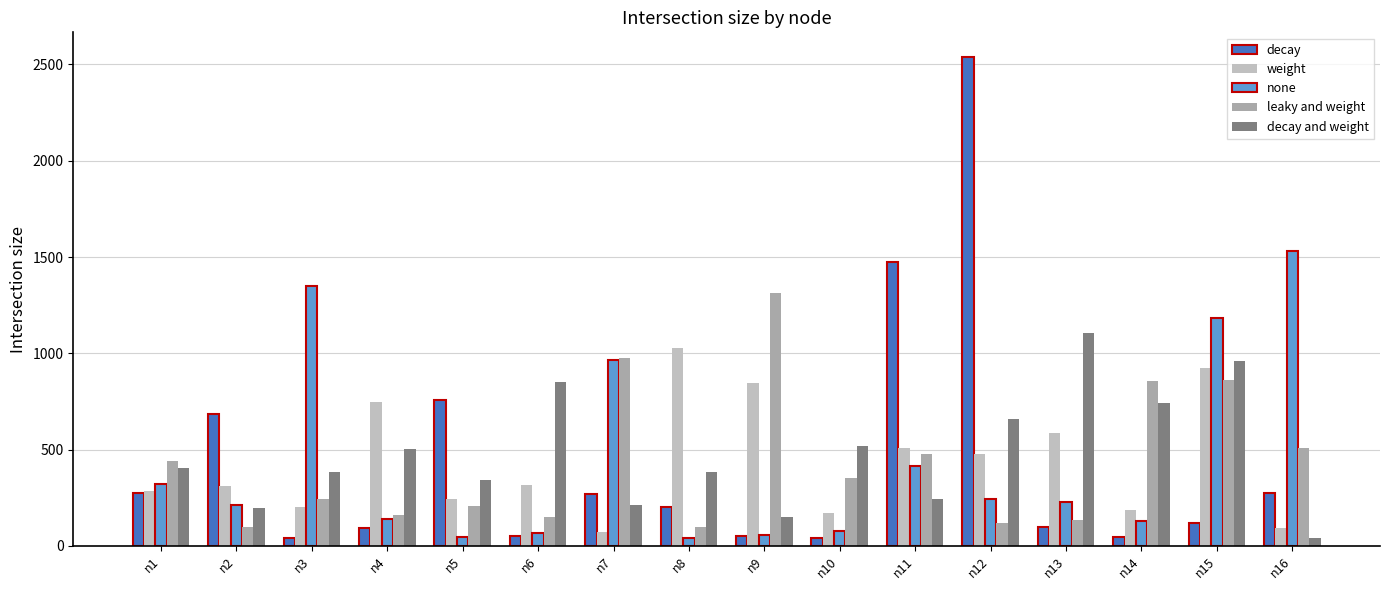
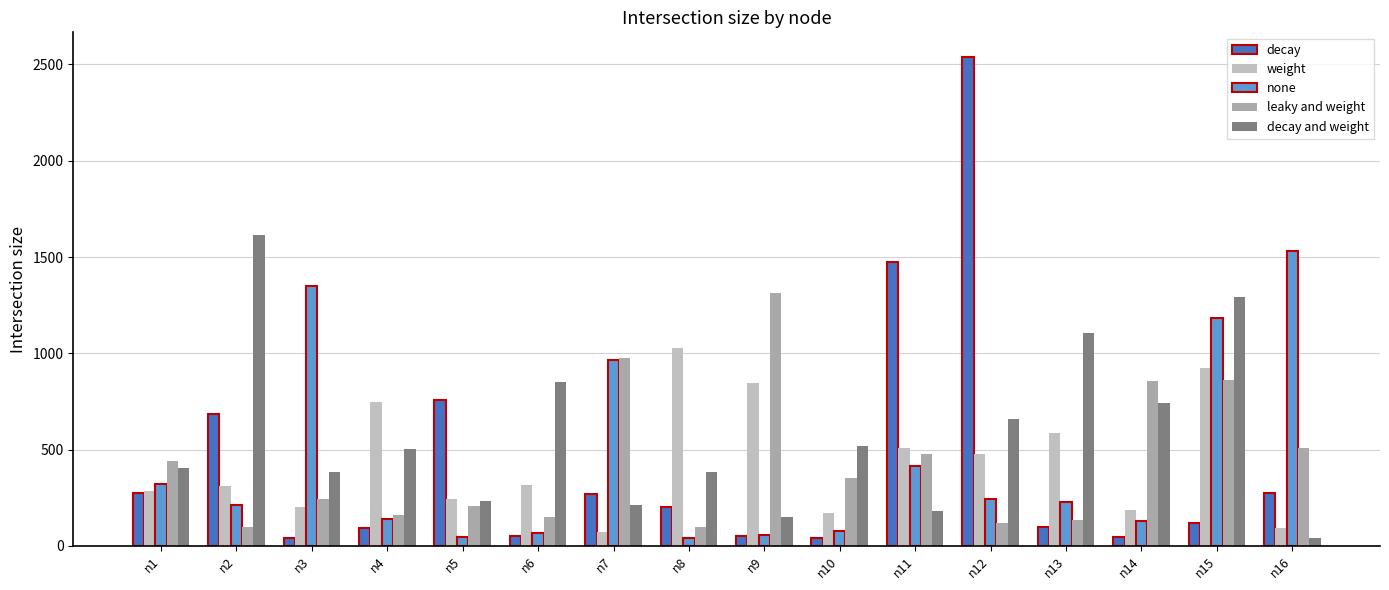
  {
    "decay and weight": {
      "n1": 410,
-     "n2": 200,
+     "n2": 1610,
      "n3": 390,
      "n4": 500,
-     "n5": 340,
+     "n5": 230,
      "n6": 850,
      "n7": 210,
      "n8": 380,
      "n9": 150,
      "n10": 520,
-     "n11": 240,
+     "n11": 180,
      "n12": 660,
      "n13": 1100,
      "n14": 740,
-     "n15": 960,
+     "n15": 1290,
      "n16": 40
    }
  }
